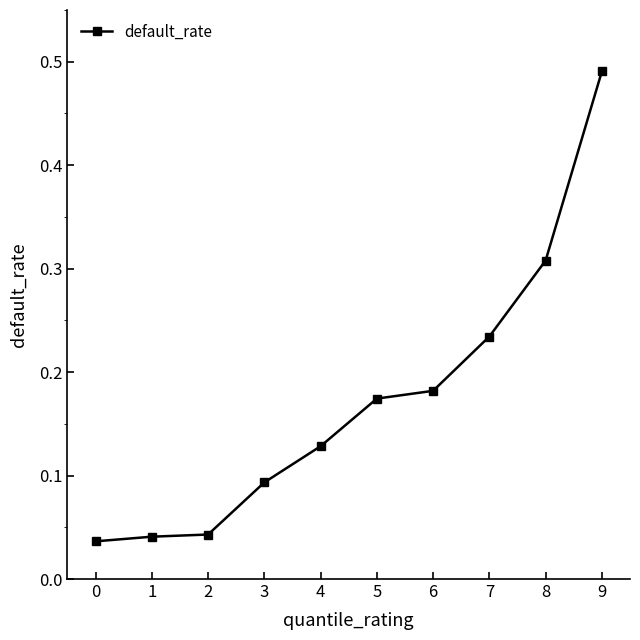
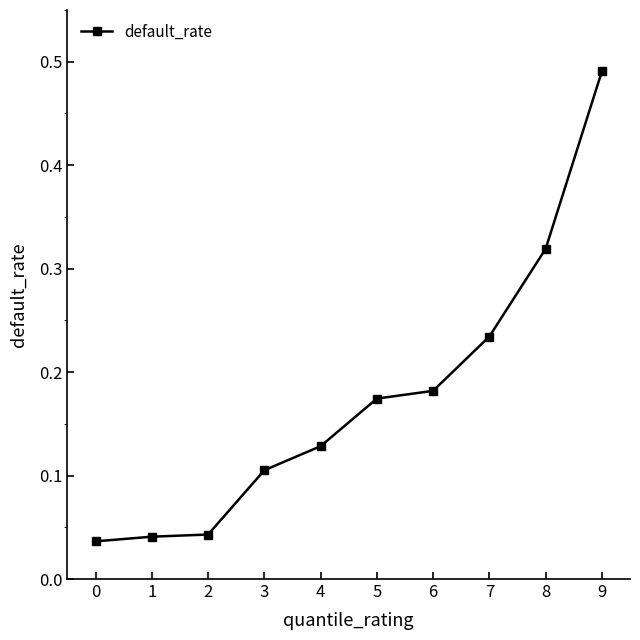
  {
    "0": 0.036,
    "1": 0.041,
    "2": 0.043,
-   "3": 0.093,
+   "3": 0.105,
    "4": 0.128,
    "5": 0.174,
    "6": 0.182,
    "7": 0.234,
-   "8": 0.308,
+   "8": 0.319,
    "9": 0.491
  }
